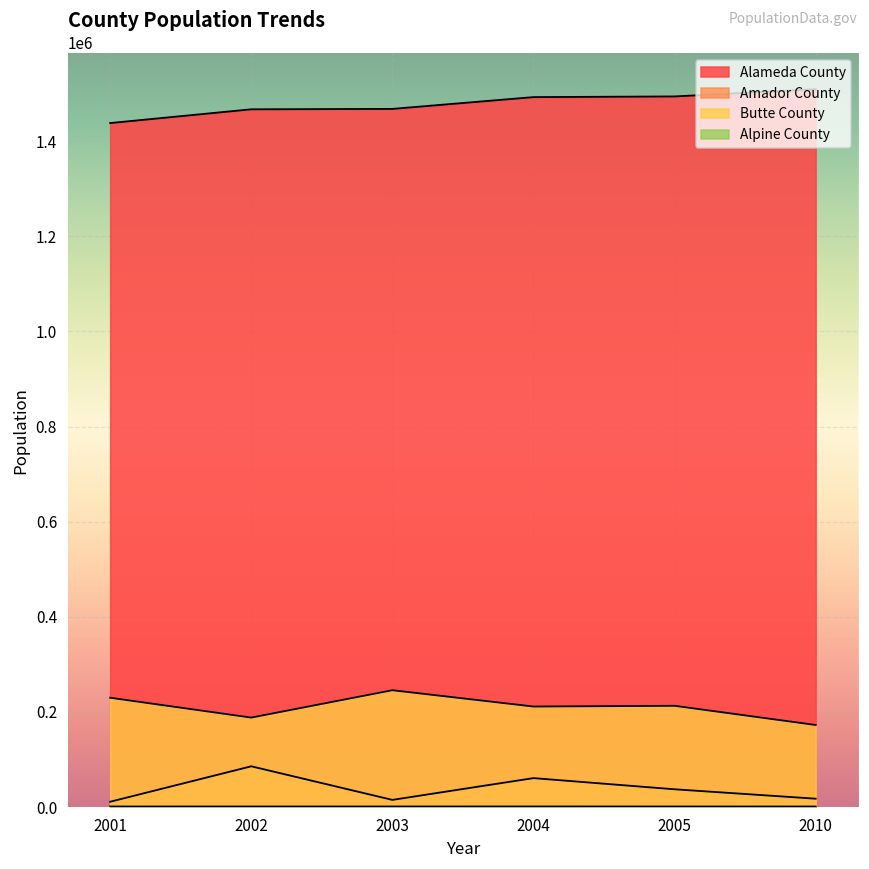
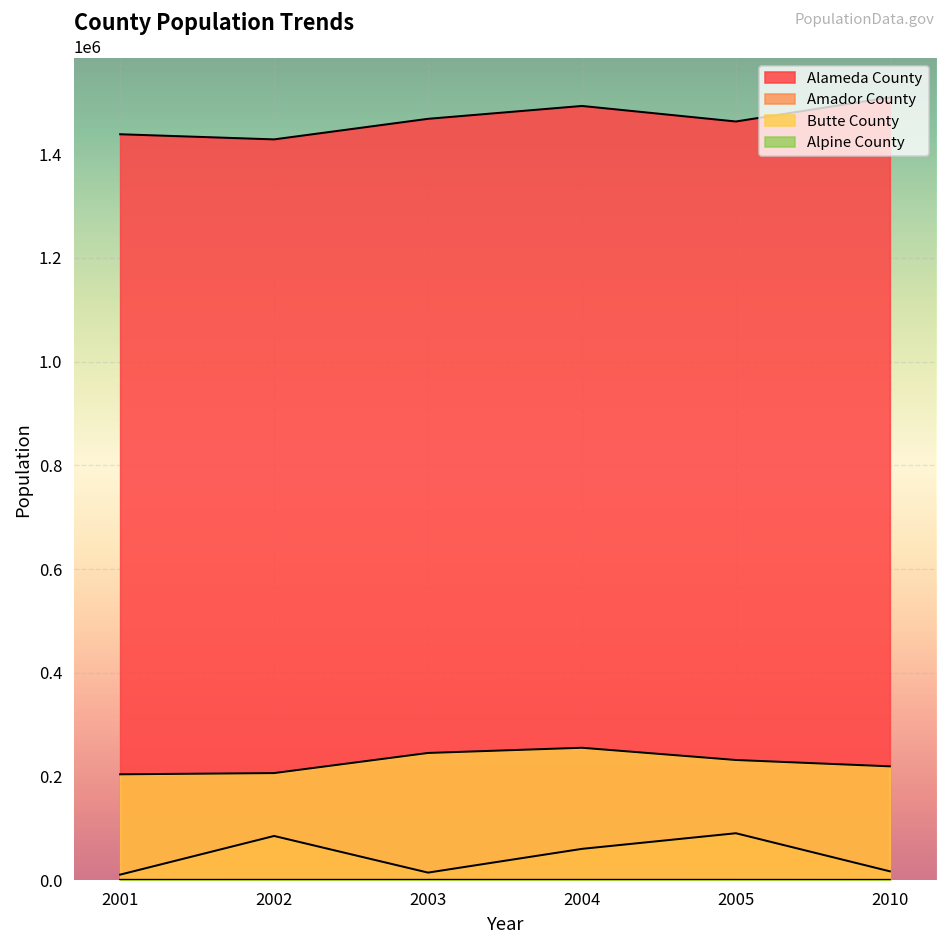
  {
    "Alameda County": {
      "2001": 1440000,
-     "2002": 1470000,
+     "2002": 1430000,
      "2003": 1470000,
      "2004": 1490000,
-     "2005": 1490000
+     "2005": 1460000
    },
    "Amador County": {
      "2001": 10000,
      "2002": 90000,
      "2003": 20000,
      "2004": 60000,
-     "2005": 40000,
+     "2005": 90000,
      "2010": 20000
    },
    "Butte County": {
-     "2001": 230000,
-     "2002": 190000,
+     "2001": 200000,
+     "2002": 210000,
      "2003": 250000,
-     "2004": 210000,
-     "2005": 210000,
-     "2010": 170000
+     "2004": 260000,
+     "2005": 230000,
+     "2010": 220000
    },
    "Alpine County": {
      "2001": 0,
      "2002": 0,
      "2003": 0,
      "2004": 0,
      "2005": 0,
      "2010": 0
    }
  }
